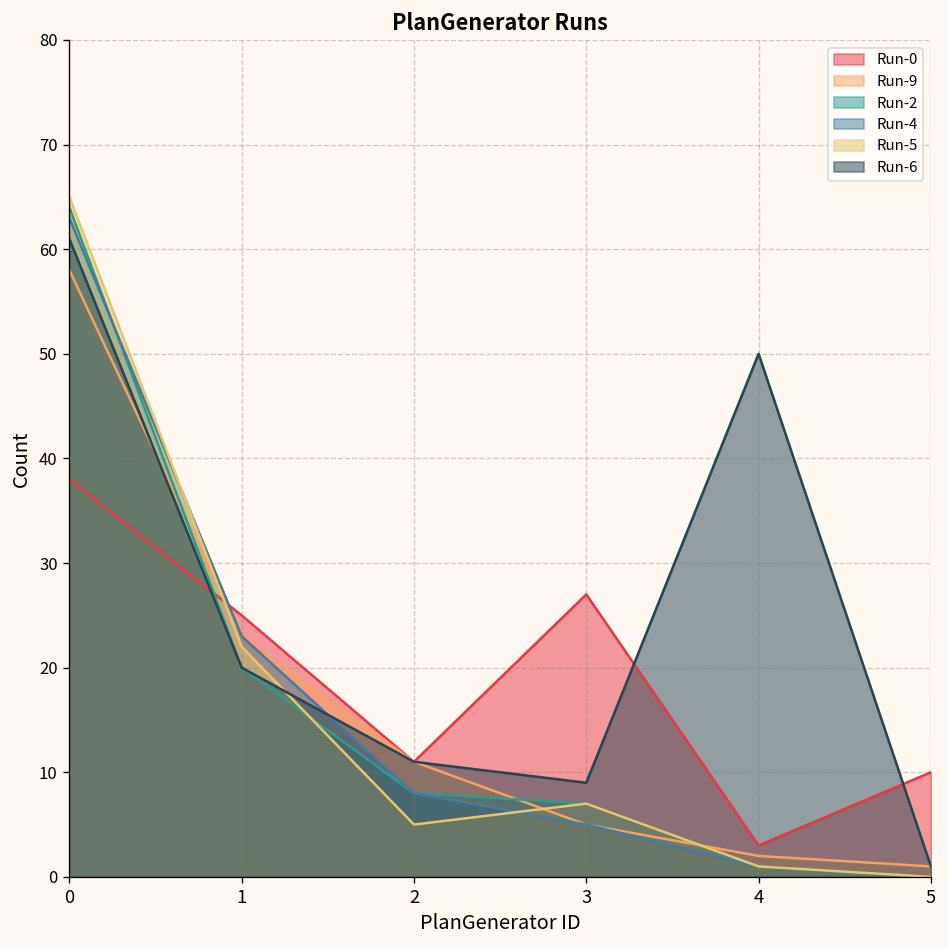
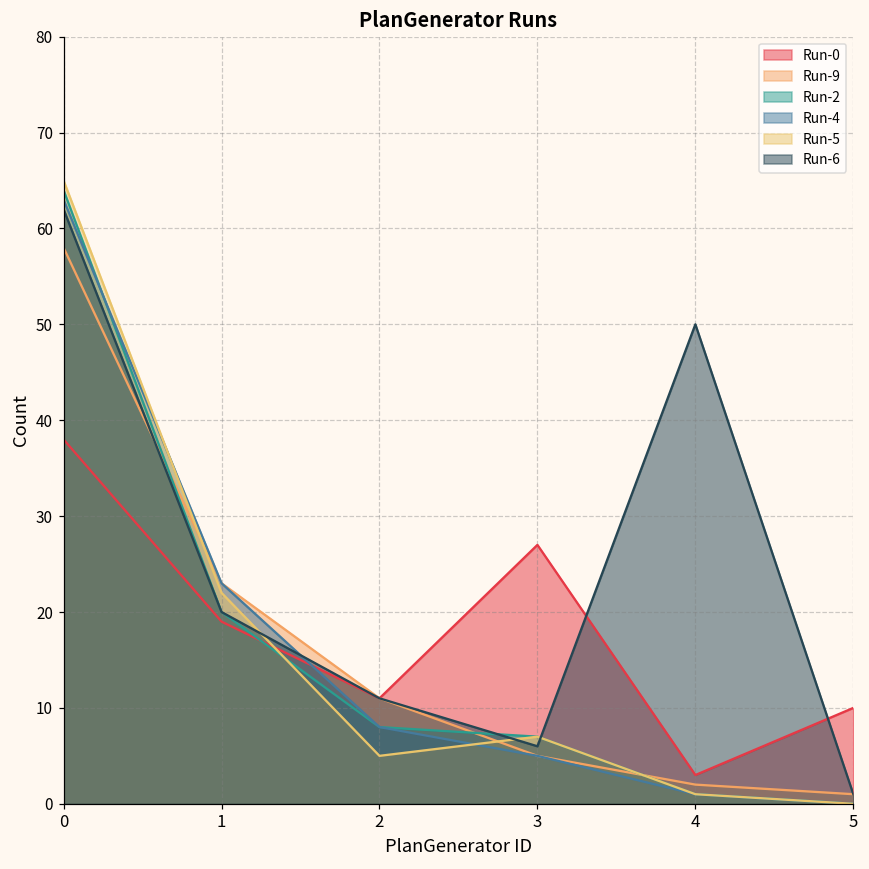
  {
    "Run-0": {
      "0": 38,
-     "1": 25,
+     "1": 19,
      "3": 27,
      "4": 3,
      "5": 10
    },
    "Run-6": {
-     "0": 61,
-     "3": 9,
+     "0": 62,
+     "3": 6,
      "4": 50
    }
  }
